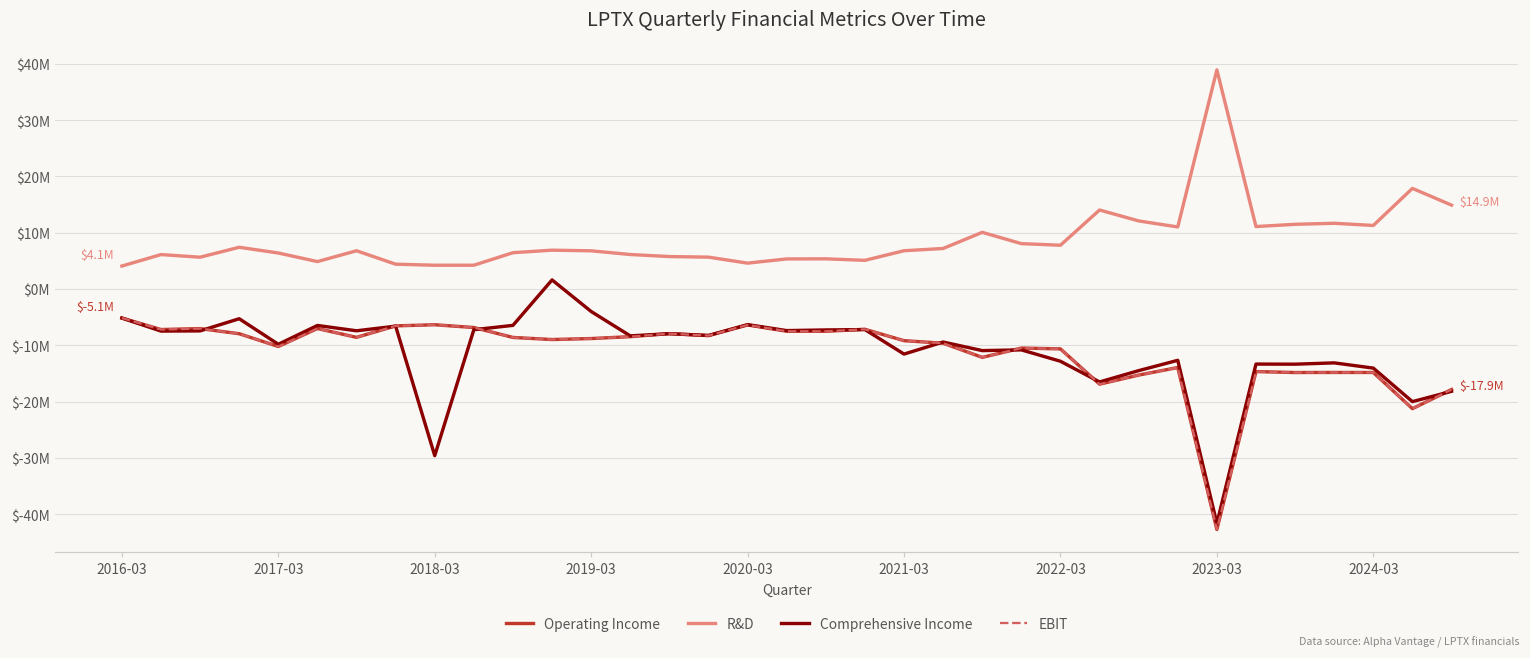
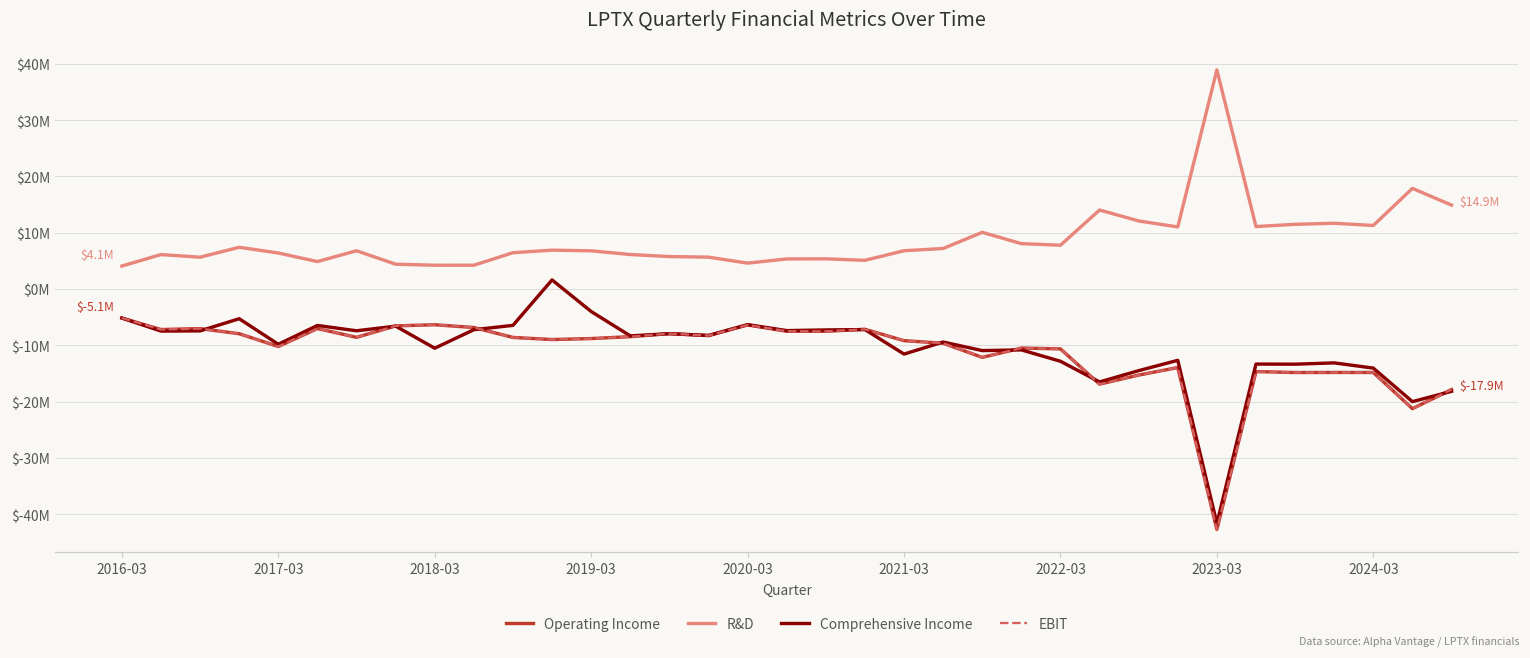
  {
    "Comprehensive Income": {
-     "2018-03": "$-30000000",
+     "2018-03": "$-11000000",
      "2019-03": "$-4000000",
      "2021-03": "$-12000000",
      "2022-03": "$-13000000",
      "2023-03": "$-42000000",
      "2024-03": "$-14000000"
    }
  }
